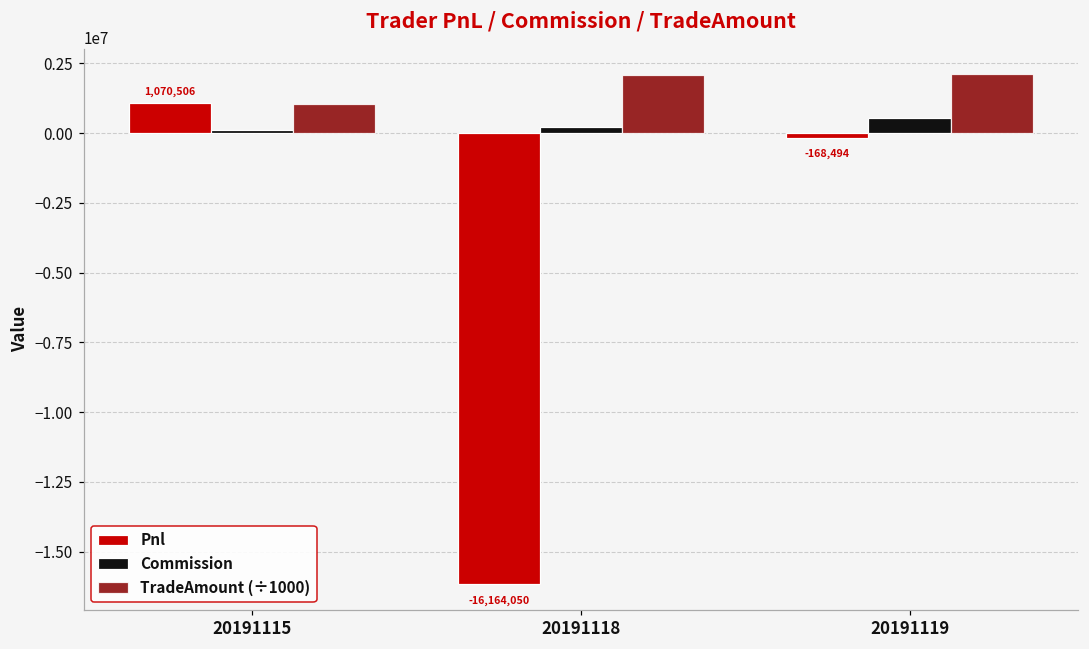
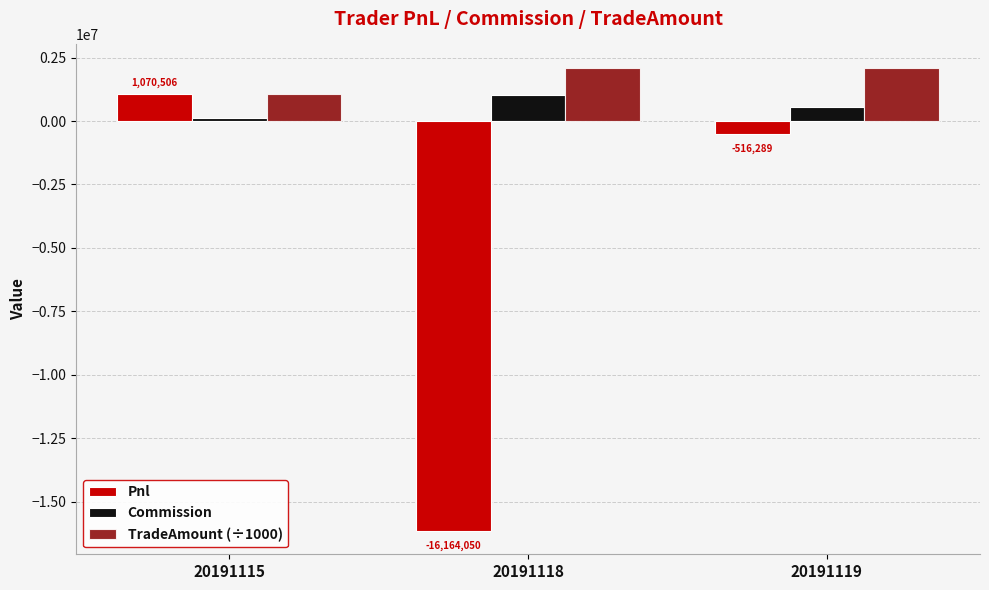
  {
    "Pnl": {
      "20191115": "1,070,506",
      "20191118": "-16,164,050",
-     "20191119": "-168,494"
+     "20191119": "-516,289"
    },
    "Commission": {
      "20191115": "100000",
-     "20191118": "200000",
+     "20191118": "1000000",
      "20191119": "600000"
    },
    "TradeAmount (÷1000)": {
      "20191115": "1100000",
      "20191118": "2100000",
      "20191119": "2100000"
    }
  }
